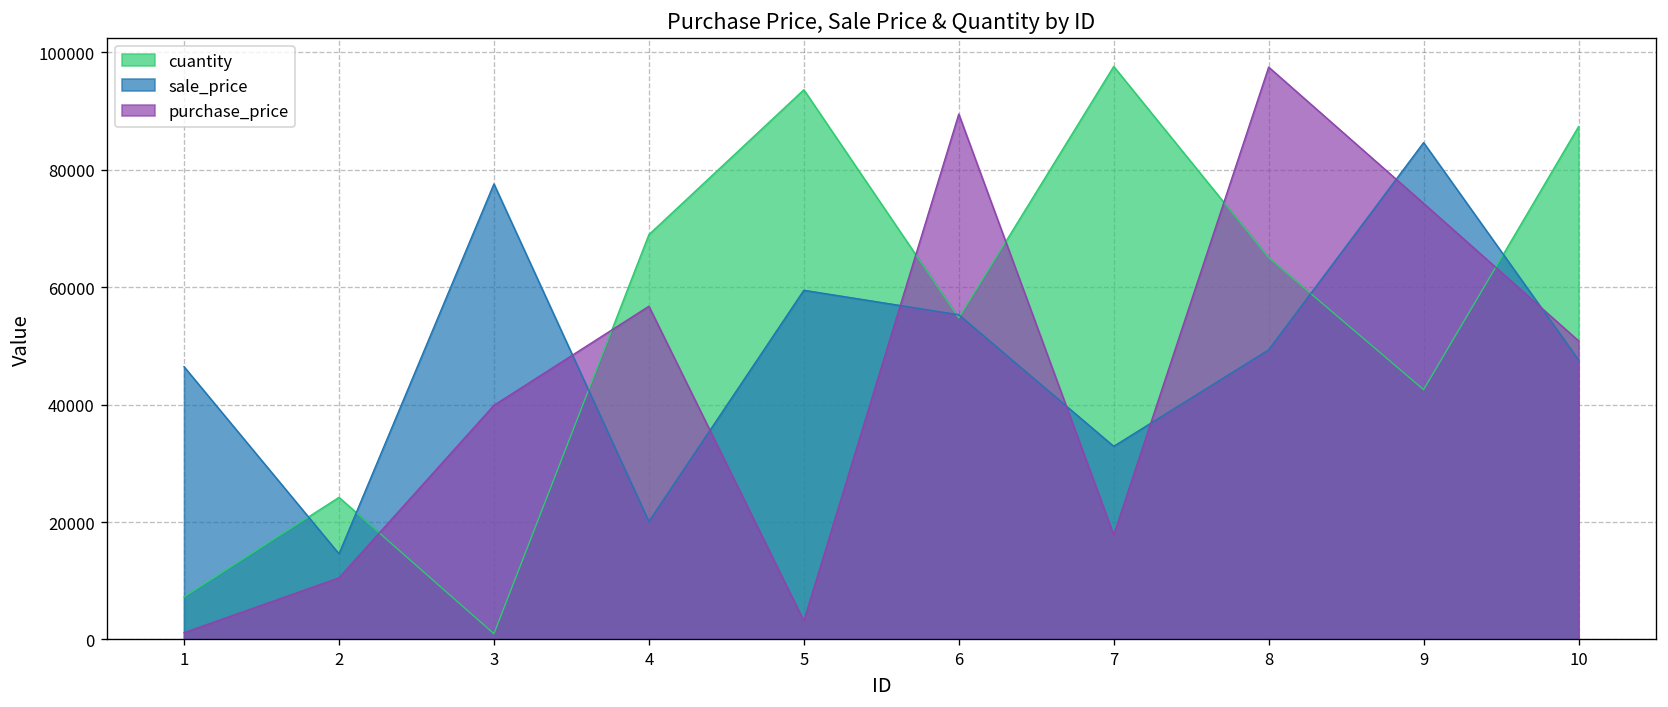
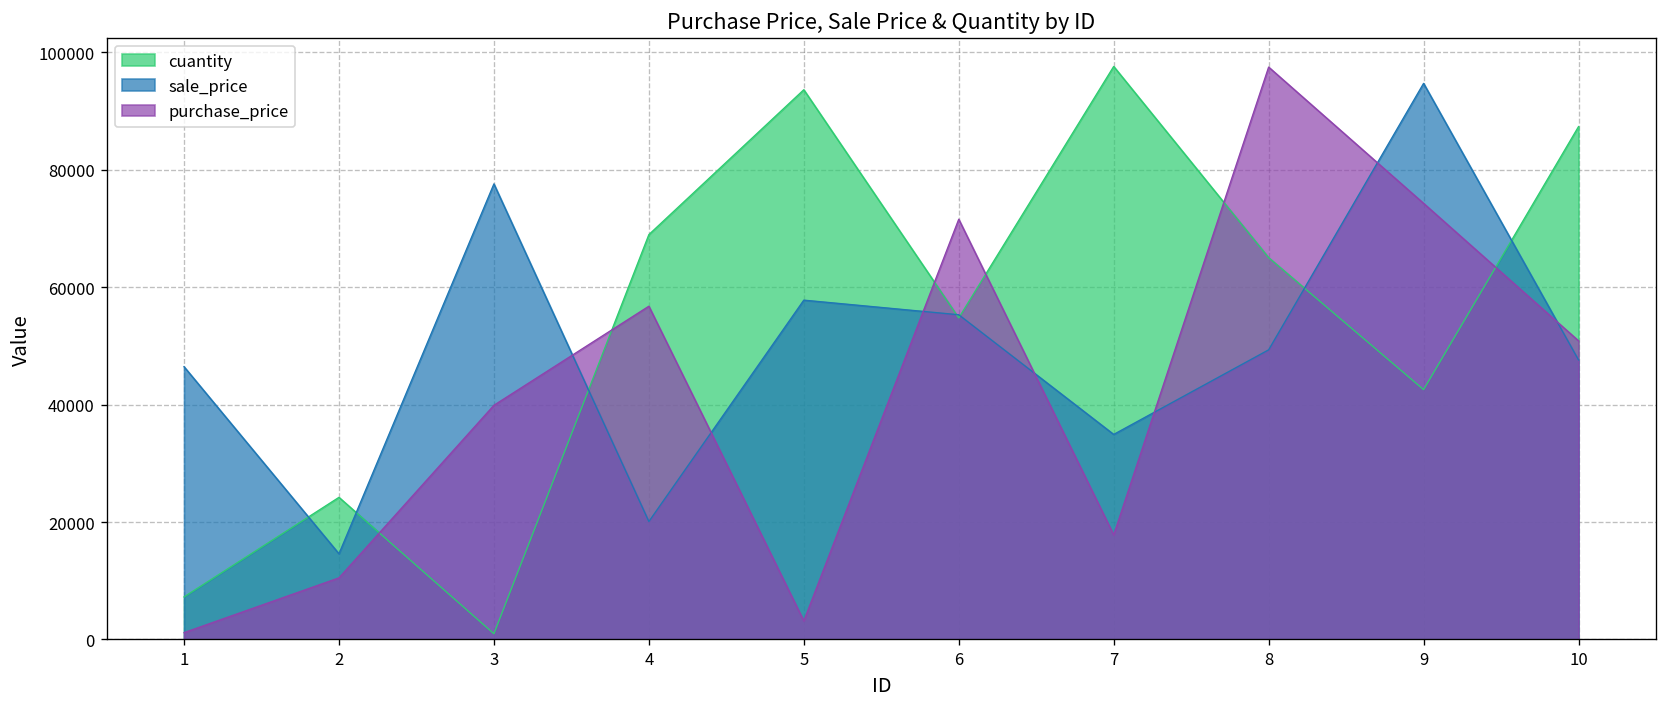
  {
    "cuantity": {
      "1": 7000,
      "2": 24000,
      "3": 1000,
      "4": 69000,
      "5": 94000,
      "6": 55000,
      "7": 98000,
      "8": 65000,
      "9": 43000,
      "10": 87000
    },
    "sale_price": {
      "1": 46000,
      "2": 15000,
      "3": 78000,
      "4": 20000,
-     "5": 59000,
+     "5": 58000,
      "6": 55000,
-     "7": 33000,
+     "7": 35000,
      "8": 49000,
-     "9": 85000,
+     "9": 95000,
      "10": 48000
    },
    "purchase_price": {
      "1": 1000,
      "2": 10000,
      "3": 40000,
      "4": 57000,
      "5": 3000,
-     "6": 89000,
+     "6": 72000,
      "7": 18000,
      "8": 97000,
      "9": 74000,
      "10": 51000
    }
  }
